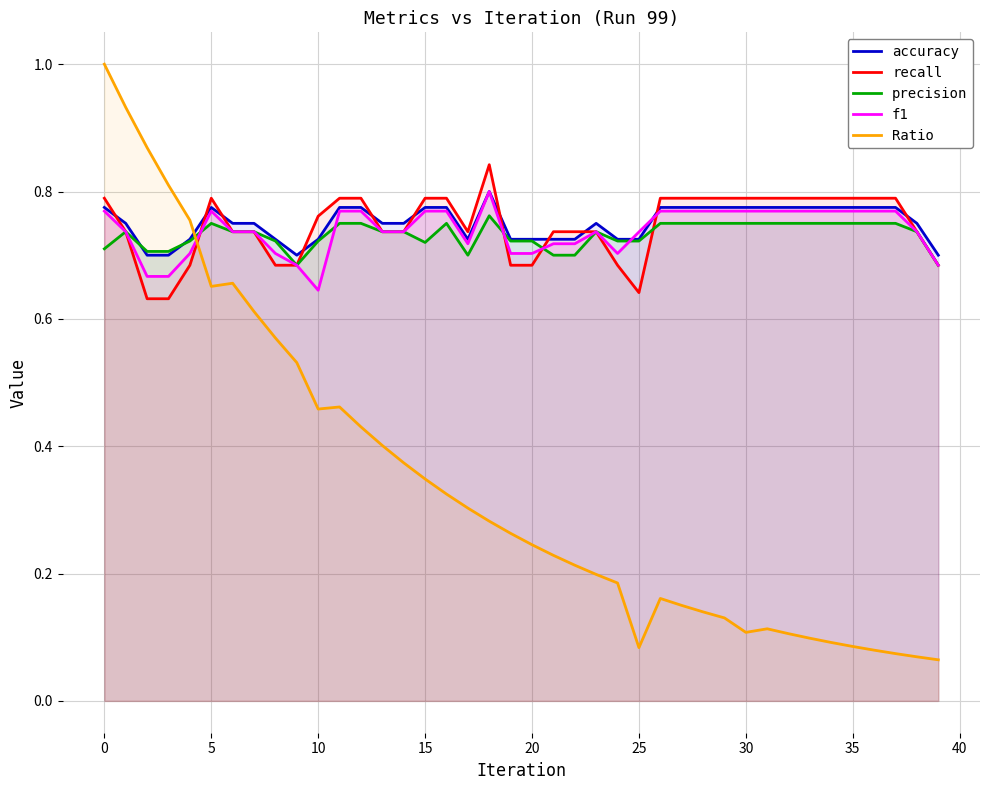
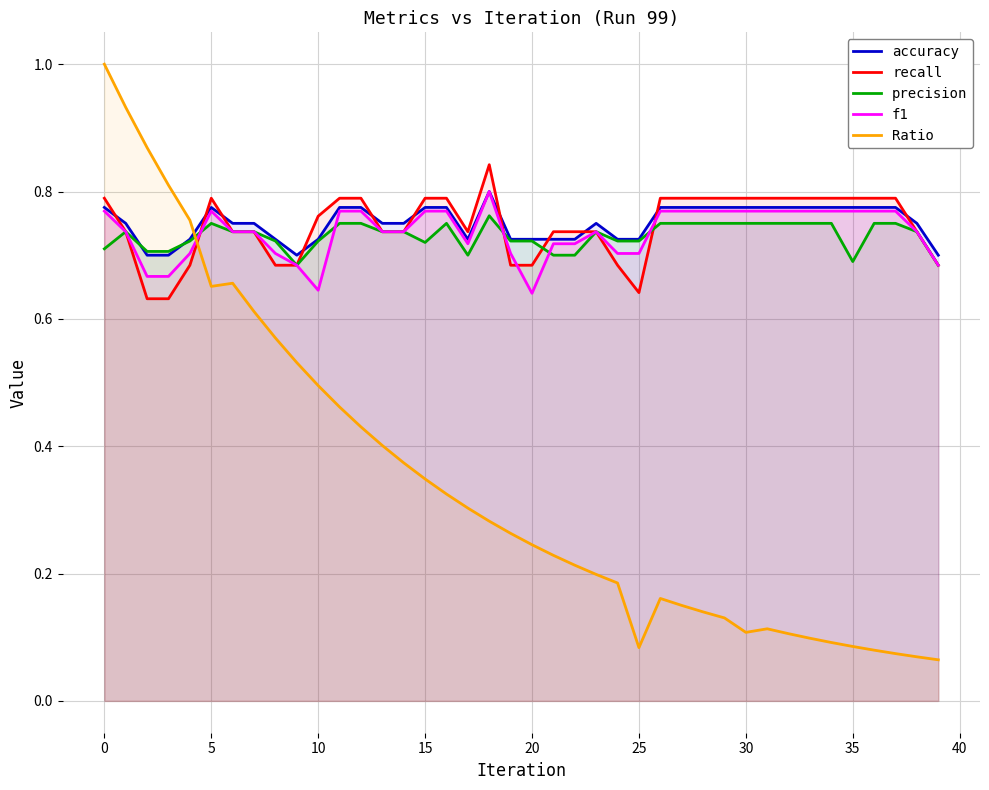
  {
    "accuracy": {
      "0": 0.78,
      "5": 0.78,
      "15": 0.78,
      "30": 0.78,
      "35": 0.78
    },
    "recall": {
      "0": 0.79,
      "5": 0.79,
      "10": 0.76,
      "15": 0.79,
      "20": 0.68,
      "25": 0.64,
      "30": 0.79,
      "35": 0.79
    },
    "precision": {
      "0": 0.71,
      "5": 0.75,
      "15": 0.72,
      "30": 0.75,
-     "35": 0.75
+     "35": 0.69
    },
    "f1": {
      "0": 0.77,
      "5": 0.77,
      "10": 0.64,
      "15": 0.77,
-     "20": 0.70,
-     "25": 0.74,
+     "20": 0.64,
+     "25": 0.70,
      "30": 0.77,
      "35": 0.77
    },
    "Ratio": {
      "0": 1.00,
      "5": 0.65,
-     "10": 0.46,
+     "10": 0.50,
      "15": 0.35,
      "20": 0.25,
      "25": 0.08,
      "30": 0.11,
      "35": 0.09
    }
  }
